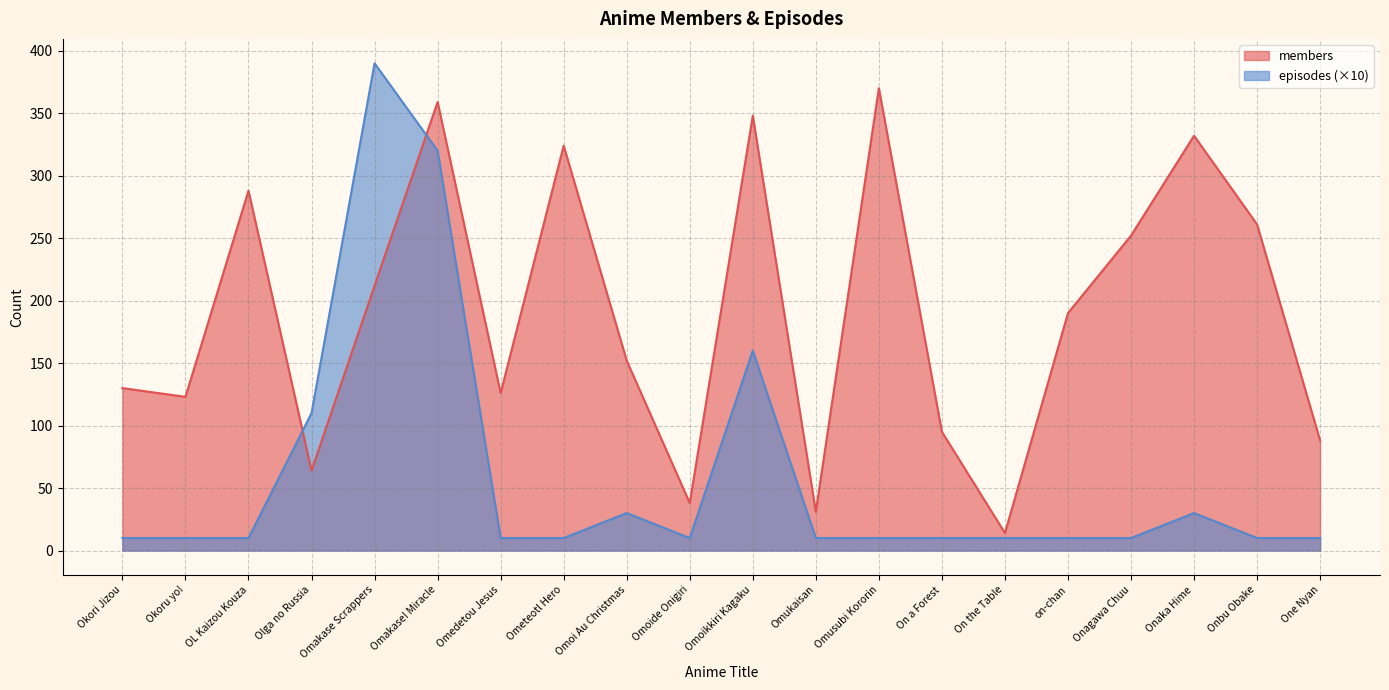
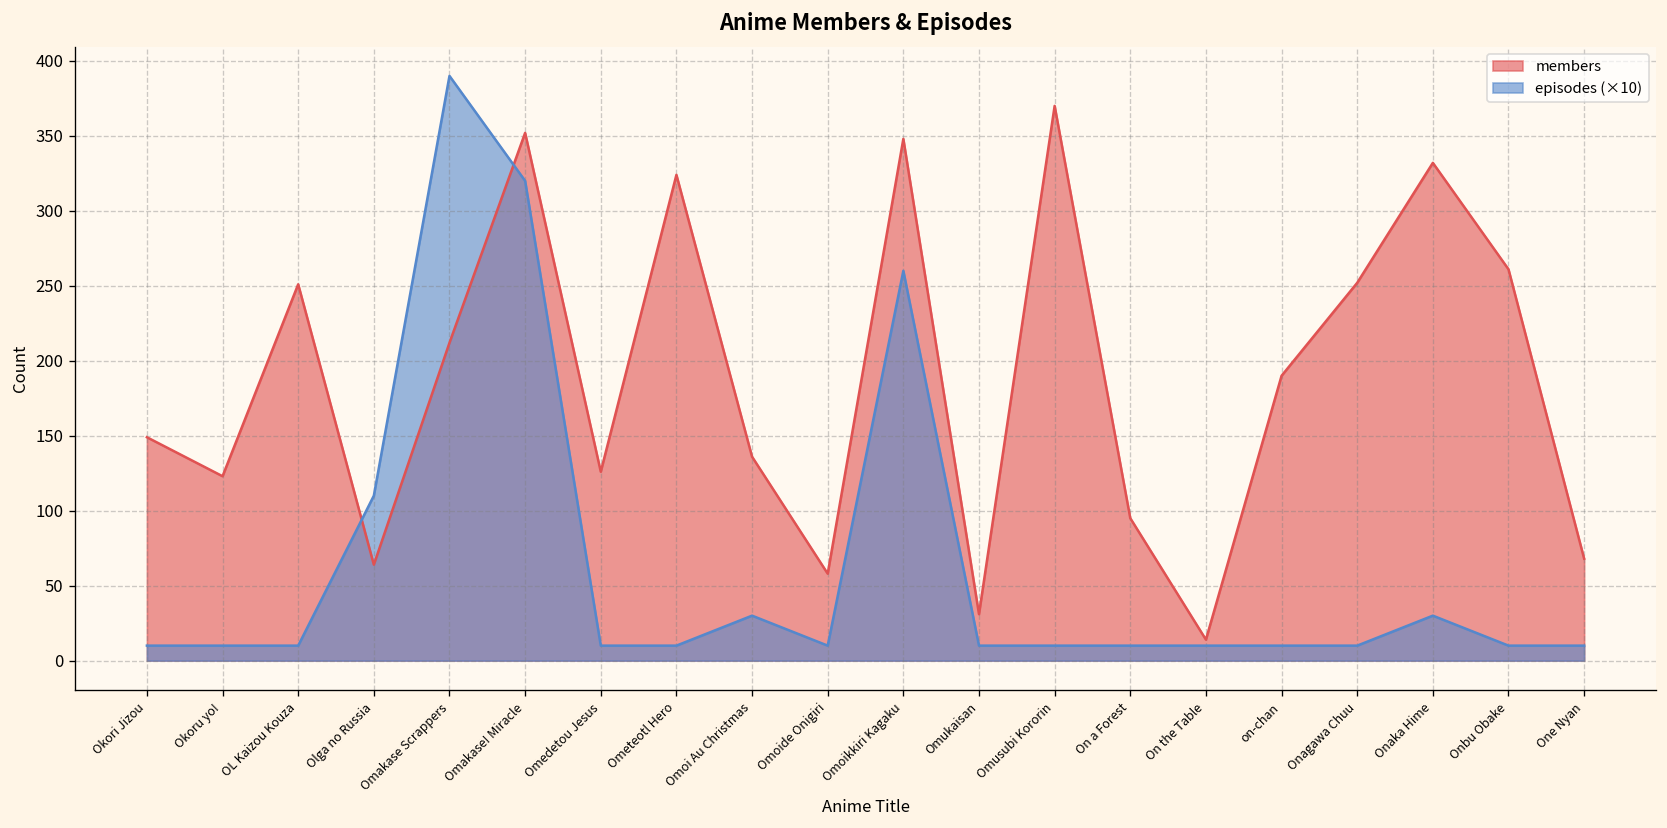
  {
    "members": {
-     "Okori Jizou": 130,
+     "Okori Jizou": 149,
      "Okoru yo!": 123,
-     "OL Kaizou Kouza": 288,
+     "OL Kaizou Kouza": 251,
      "Olga no Russia": 64,
      "Omakase Scrappers": 212,
-     "Omakase! Miracle": 359,
+     "Omakase! Miracle": 352,
      "Omedetou Jesus": 126,
      "Ometeotl Hero": 324,
-     "Omoi Au Christmas": 152,
-     "Omoide Onigiri": 38,
+     "Omoi Au Christmas": 136,
+     "Omoide Onigiri": 58,
      "Omoikkiri Kagaku": 348,
      "Omukaisan": 31,
      "Omusubi Kororin": 370,
      "On a Forest": 95,
      "On the Table": 14,
      "on-chan": 190,
      "Onagawa Chuu": 252,
      "Onaka Hime": 332,
      "Onbu Obake": 261,
-     "One Nyan": 88
+     "One Nyan": 68
    },
    "episodes (×10)": {
      "Okori Jizou": 10,
      "Okoru yo!": 10,
      "OL Kaizou Kouza": 10,
      "Olga no Russia": 110,
      "Omakase Scrappers": 390,
      "Omakase! Miracle": 320,
      "Omedetou Jesus": 10,
      "Ometeotl Hero": 10,
      "Omoi Au Christmas": 30,
      "Omoide Onigiri": 10,
-     "Omoikkiri Kagaku": 160,
+     "Omoikkiri Kagaku": 260,
      "Omukaisan": 10,
      "Omusubi Kororin": 10,
      "On a Forest": 10,
      "On the Table": 10,
      "on-chan": 10,
      "Onagawa Chuu": 10,
      "Onaka Hime": 30,
      "Onbu Obake": 10,
      "One Nyan": 10
    }
  }
